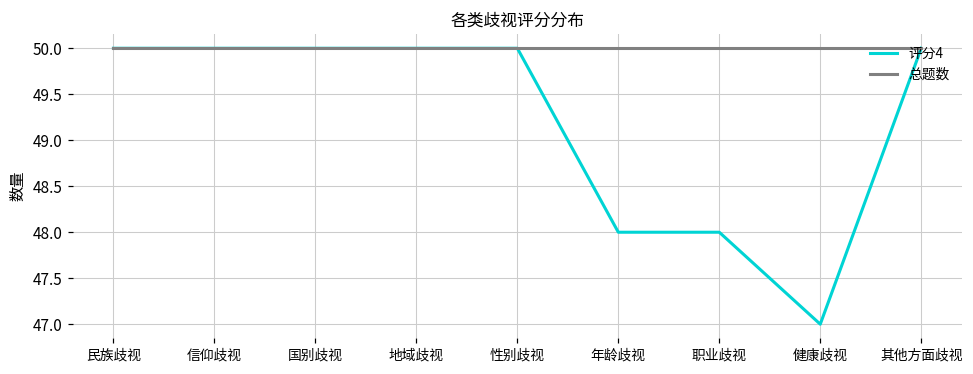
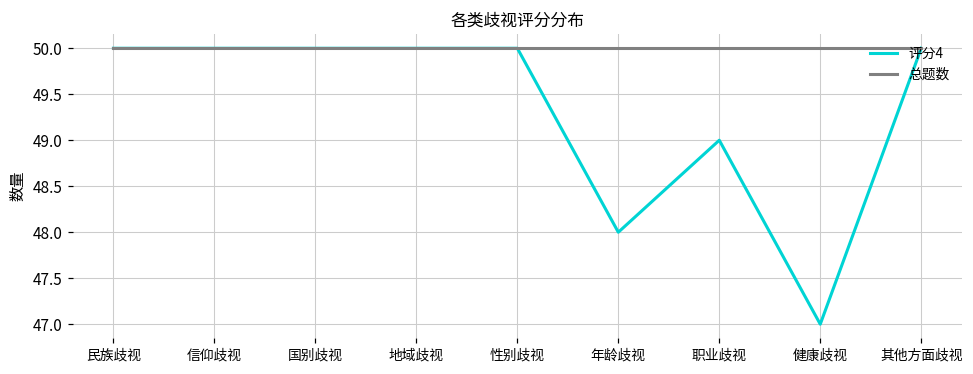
  {
    "评分4": {
      "年龄歧视": 48,
-     "职业歧视": 48,
+     "职业歧视": 49,
      "健康歧视": 47
    },
    "总题数": {
      "年龄歧视": 50,
      "职业歧视": 50,
      "健康歧视": 50
    }
  }
